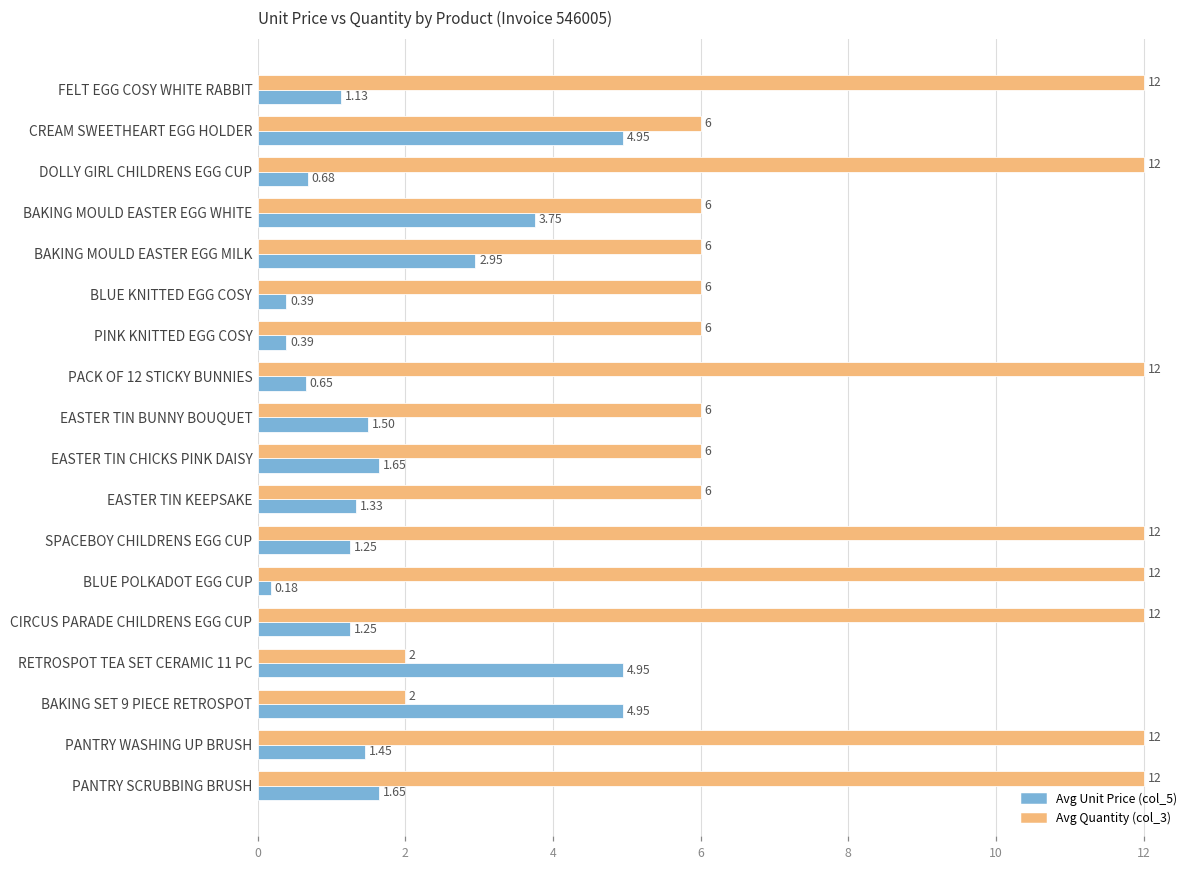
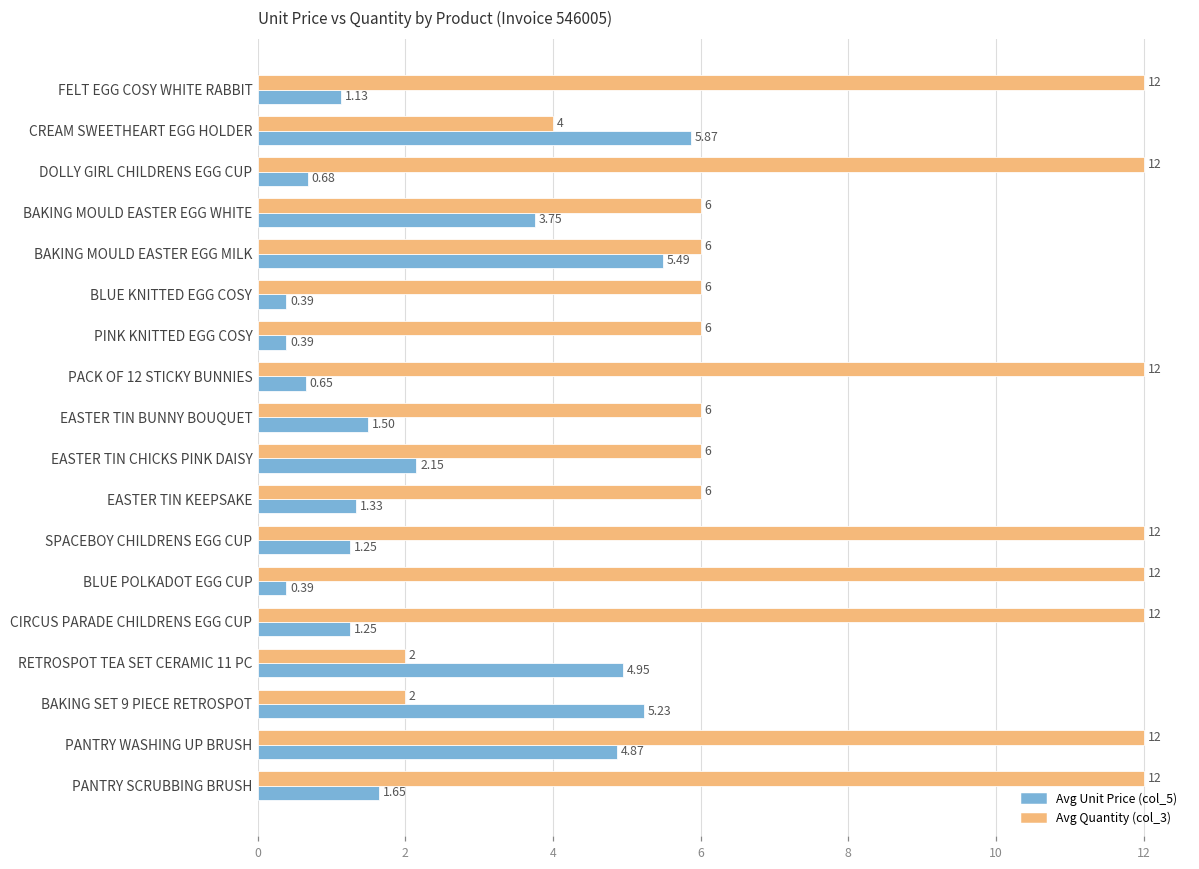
  {
    "Avg Unit Price (col_5)": {
      "FELT EGG COSY WHITE RABBIT": 1.13,
-     "CREAM SWEETHEART EGG HOLDER": 4.95,
+     "CREAM SWEETHEART EGG HOLDER": 5.87,
      "DOLLY GIRL CHILDRENS EGG CUP": 0.68,
      "BAKING MOULD EASTER EGG WHITE": 3.75,
-     "BAKING MOULD EASTER EGG MILK": 2.95,
+     "BAKING MOULD EASTER EGG MILK": 5.49,
      "BLUE KNITTED EGG COSY": 0.39,
      "PINK KNITTED EGG COSY": 0.39,
      "PACK OF 12 STICKY BUNNIES": 0.65,
      "EASTER TIN BUNNY BOUQUET": 1.50,
-     "EASTER TIN CHICKS PINK DAISY": 1.65,
+     "EASTER TIN CHICKS PINK DAISY": 2.15,
      "EASTER TIN KEEPSAKE": 1.33,
      "SPACEBOY CHILDRENS EGG CUP": 1.25,
-     "BLUE POLKADOT EGG CUP": 0.18,
+     "BLUE POLKADOT EGG CUP": 0.39,
      "CIRCUS PARADE CHILDRENS EGG CUP": 1.25,
      "RETROSPOT TEA SET CERAMIC 11 PC": 4.95,
-     "BAKING SET 9 PIECE RETROSPOT": 4.95,
-     "PANTRY WASHING UP BRUSH": 1.45,
+     "BAKING SET 9 PIECE RETROSPOT": 5.23,
+     "PANTRY WASHING UP BRUSH": 4.87,
      "PANTRY SCRUBBING BRUSH": 1.65
    },
    "Avg Quantity (col_3)": {
      "FELT EGG COSY WHITE RABBIT": 12,
-     "CREAM SWEETHEART EGG HOLDER": 6,
+     "CREAM SWEETHEART EGG HOLDER": 4,
      "DOLLY GIRL CHILDRENS EGG CUP": 12,
      "BAKING MOULD EASTER EGG WHITE": 6,
      "BAKING MOULD EASTER EGG MILK": 6,
      "BLUE KNITTED EGG COSY": 6,
      "PINK KNITTED EGG COSY": 6,
      "PACK OF 12 STICKY BUNNIES": 12,
      "EASTER TIN BUNNY BOUQUET": 6,
      "EASTER TIN CHICKS PINK DAISY": 6,
      "EASTER TIN KEEPSAKE": 6,
      "SPACEBOY CHILDRENS EGG CUP": 12,
      "BLUE POLKADOT EGG CUP": 12,
      "CIRCUS PARADE CHILDRENS EGG CUP": 12,
      "RETROSPOT TEA SET CERAMIC 11 PC": 2,
      "BAKING SET 9 PIECE RETROSPOT": 2,
      "PANTRY WASHING UP BRUSH": 12,
      "PANTRY SCRUBBING BRUSH": 12
    }
  }
